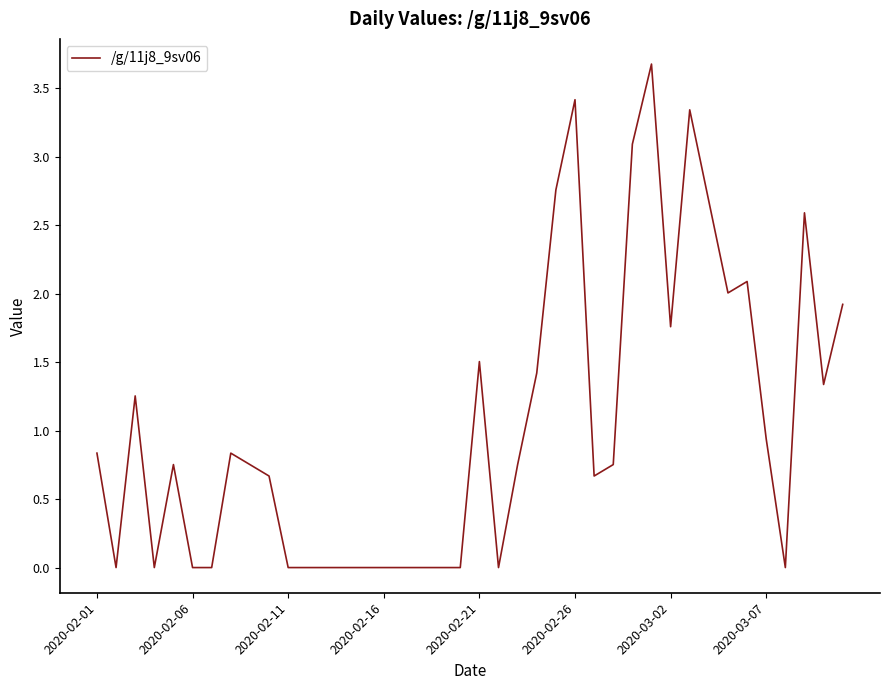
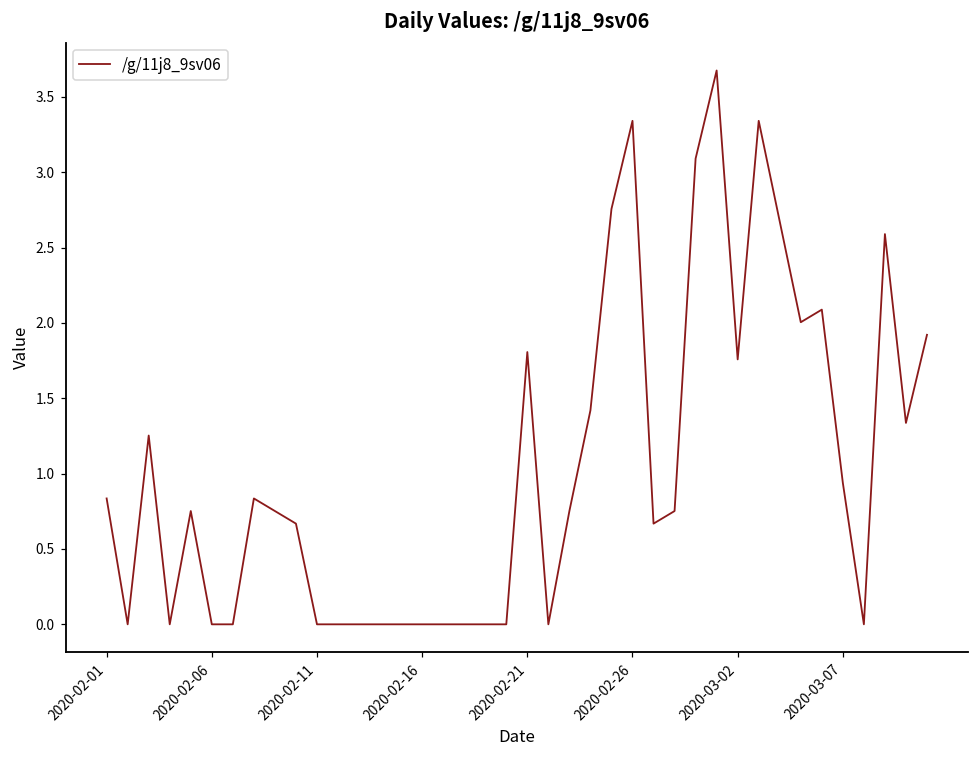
  {
    "2020-02-01": 0.84,
    "2020-02-06": 0.00,
    "2020-02-11": 0.00,
    "2020-02-16": 0.00,
-   "2020-02-21": 1.50,
-   "2020-02-26": 3.42,
+   "2020-02-21": 1.81,
+   "2020-02-26": 3.34,
    "2020-03-02": 1.76,
    "2020-03-07": 0.94
  }
